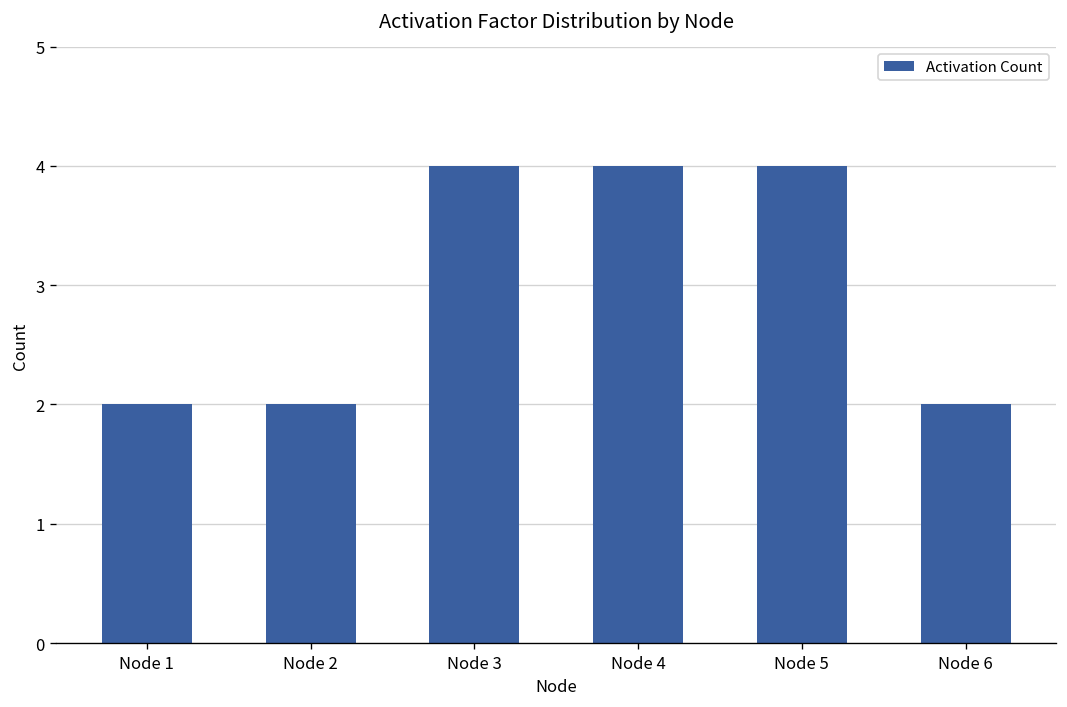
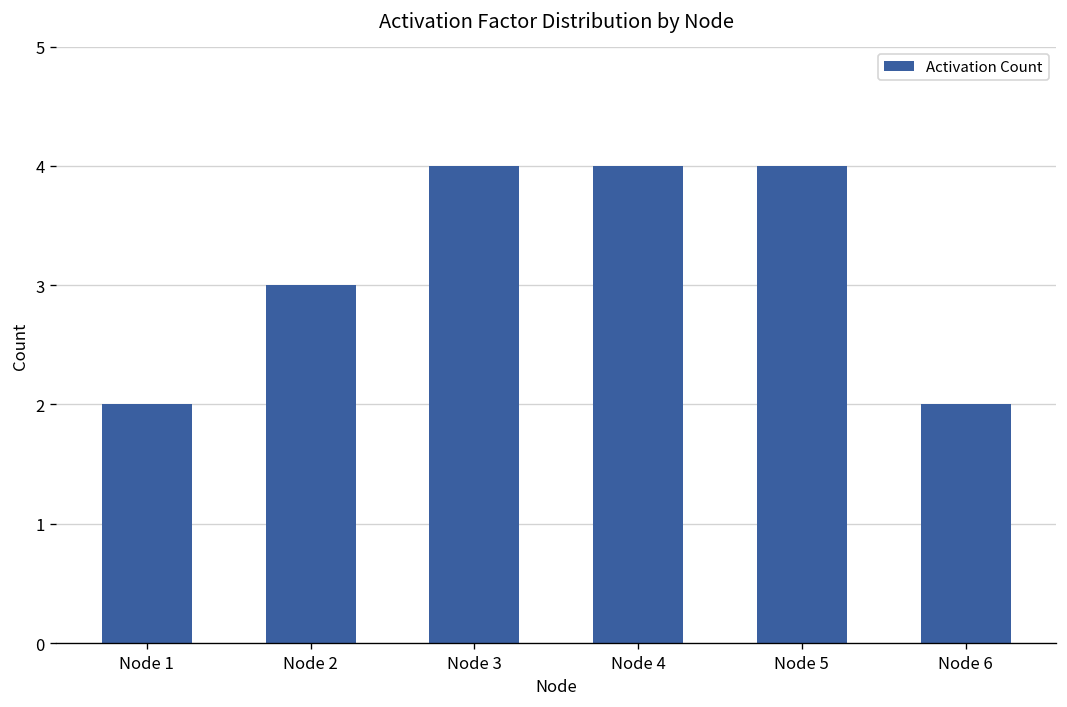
  {
    "Node 1": 2,
-   "Node 2": 2,
+   "Node 2": 3,
    "Node 3": 4,
    "Node 4": 4,
    "Node 5": 4,
    "Node 6": 2
  }
